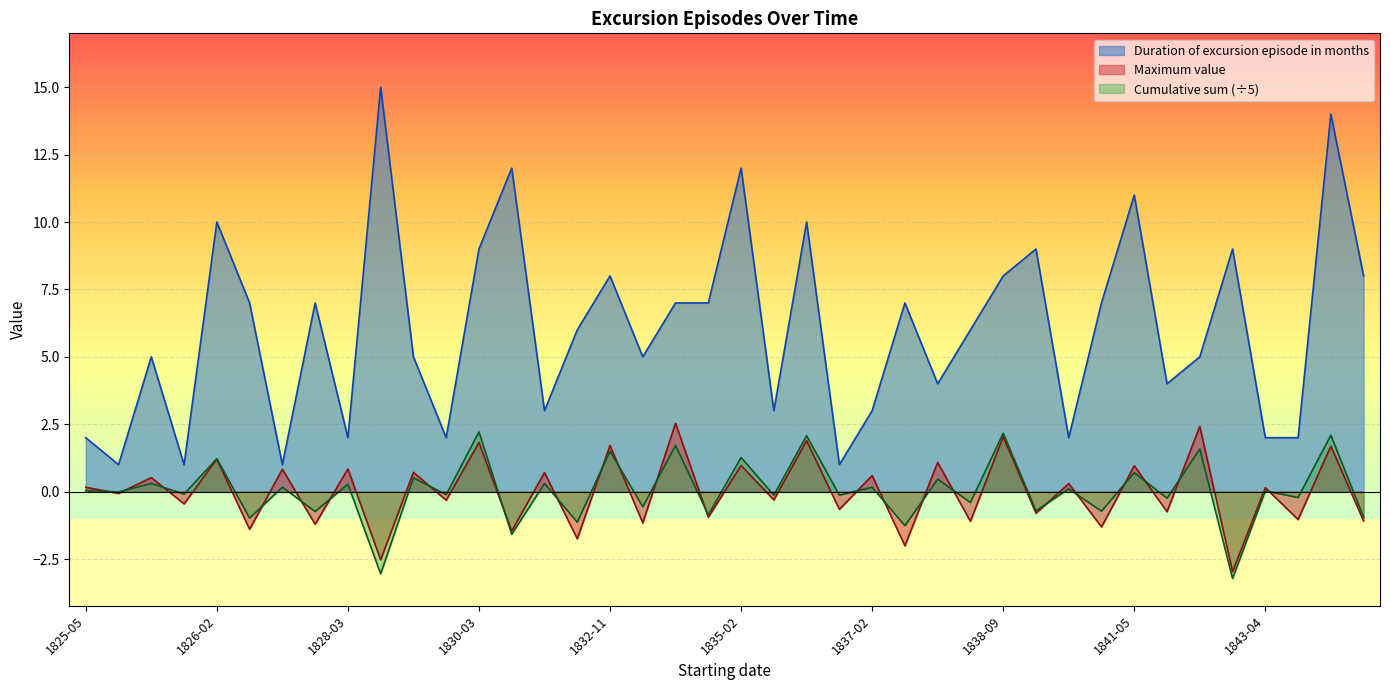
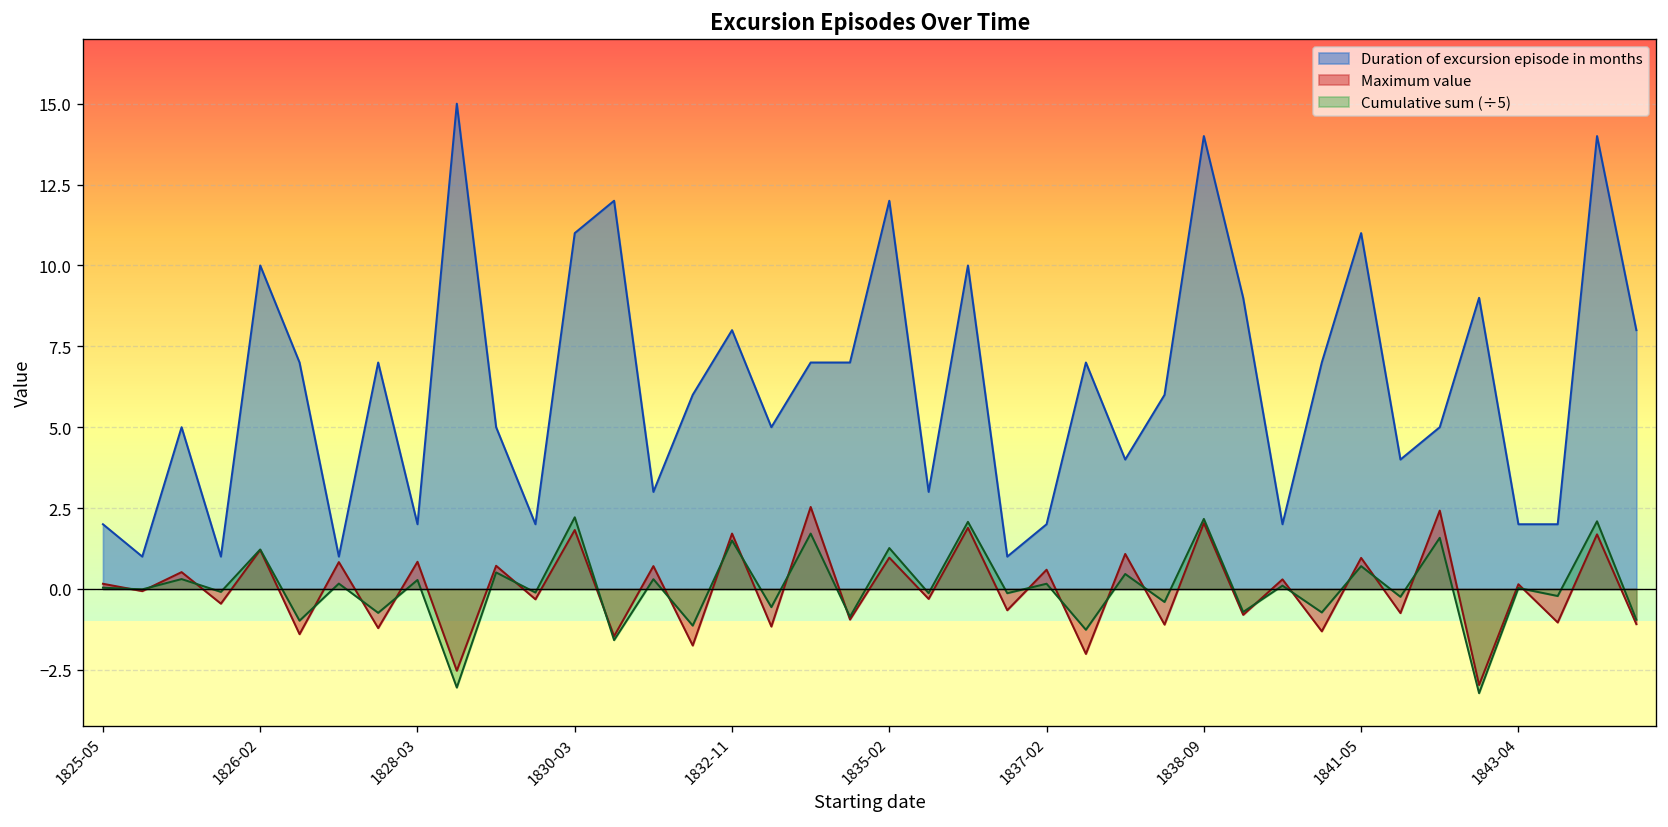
  {
    "Duration of excursion episode in months": {
      "1825-05": 2,
      "1826-02": 10,
      "1828-03": 2,
-     "1830-03": 9,
+     "1830-03": 11,
      "1832-11": 8,
      "1835-02": 12,
-     "1837-02": 3,
-     "1838-09": 8,
+     "1837-02": 2,
+     "1838-09": 14,
      "1841-05": 11,
      "1843-04": 2
    }
  }
